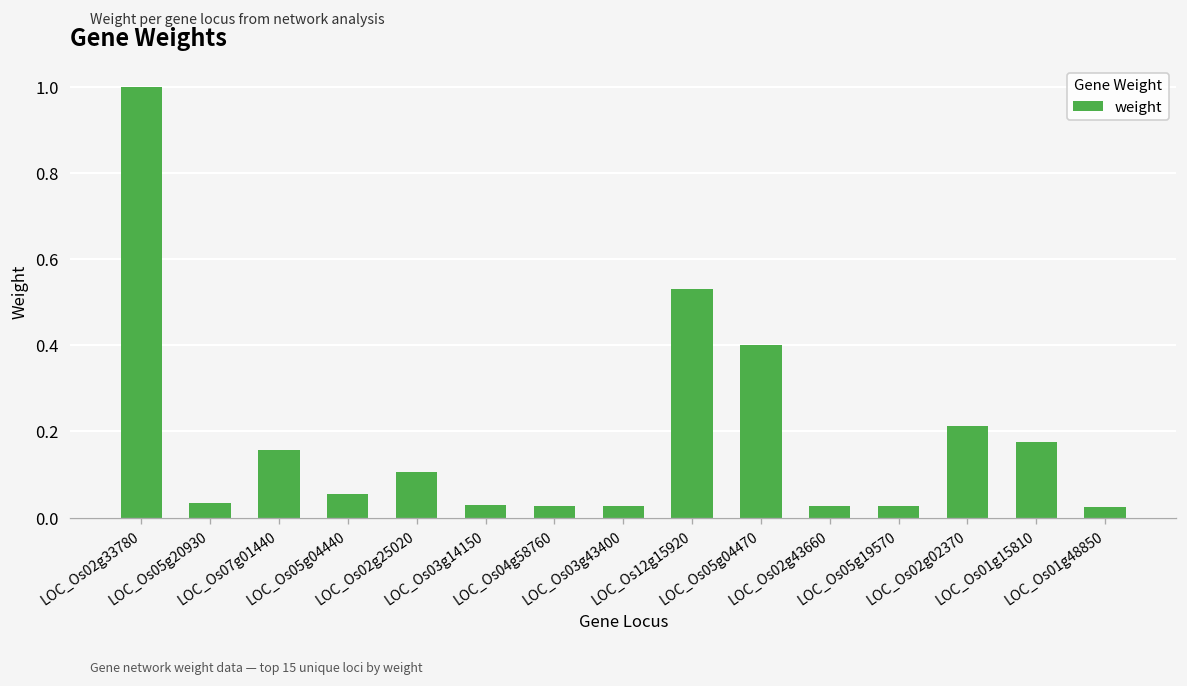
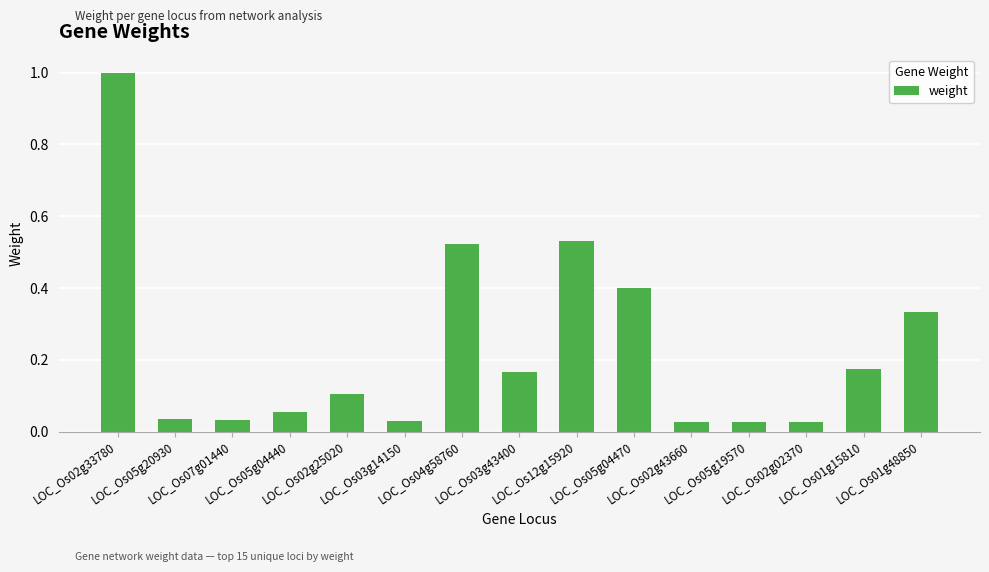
  {
    "LOC_Os02g33780": 1.00,
    "LOC_Os05g20930": 0.03,
-   "LOC_Os07g01440": 0.16,
+   "LOC_Os07g01440": 0.03,
    "LOC_Os05g04440": 0.06,
    "LOC_Os02g25020": 0.11,
    "LOC_Os03g14150": 0.03,
-   "LOC_Os04g58760": 0.03,
-   "LOC_Os03g43400": 0.03,
+   "LOC_Os04g58760": 0.52,
+   "LOC_Os03g43400": 0.17,
    "LOC_Os12g15920": 0.53,
    "LOC_Os05g04470": 0.40,
    "LOC_Os02g43660": 0.03,
    "LOC_Os05g19570": 0.03,
-   "LOC_Os02g02370": 0.21,
+   "LOC_Os02g02370": 0.03,
    "LOC_Os01g15810": 0.17,
-   "LOC_Os01g48850": 0.02
+   "LOC_Os01g48850": 0.33
  }
